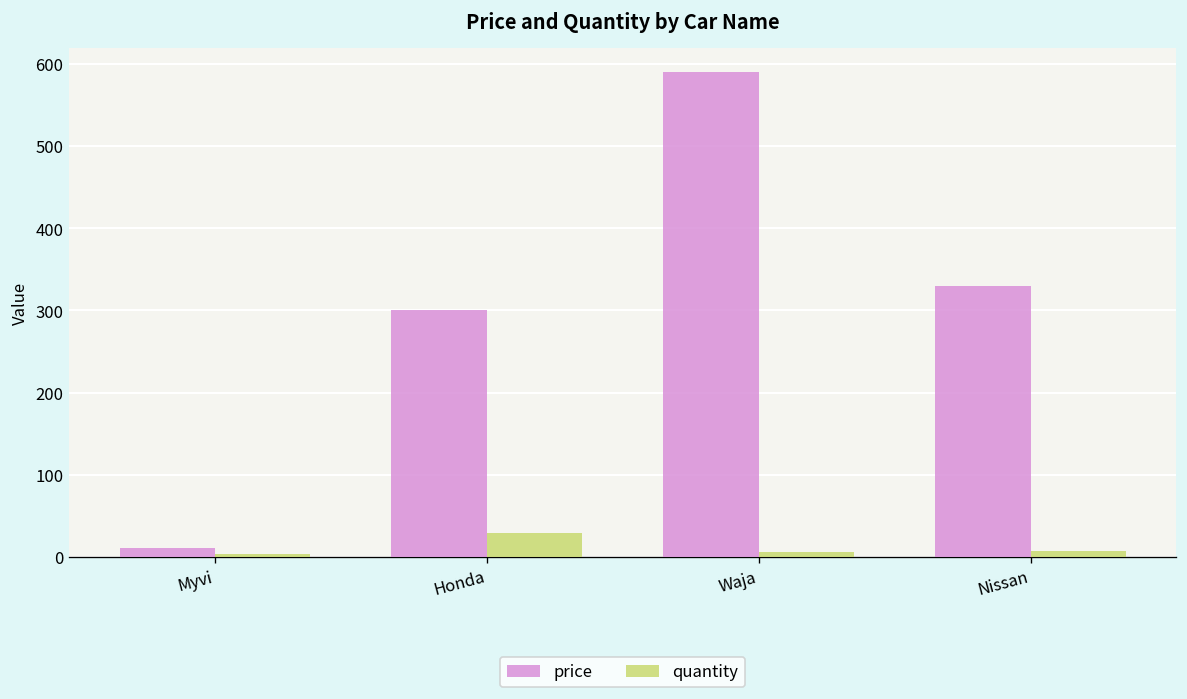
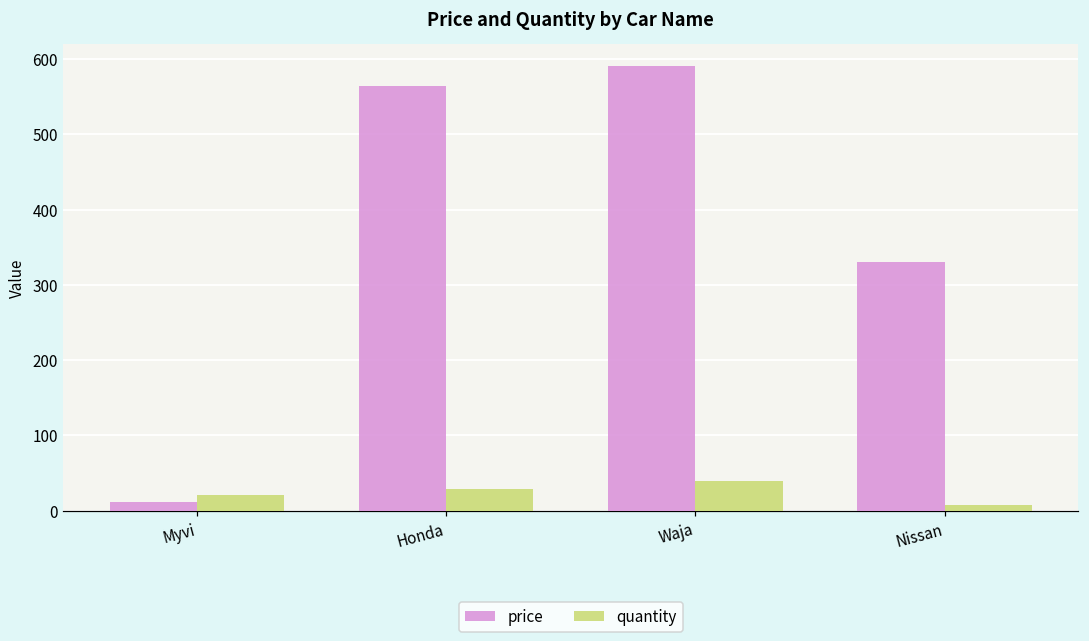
  {
    "price": {
      "Myvi": 10,
-     "Honda": 300,
+     "Honda": 560,
      "Waja": 590,
      "Nissan": 330
    },
    "quantity": {
-     "Myvi": 0,
+     "Myvi": 20,
      "Honda": 30,
-     "Waja": 10,
+     "Waja": 40,
      "Nissan": 10
    }
  }
